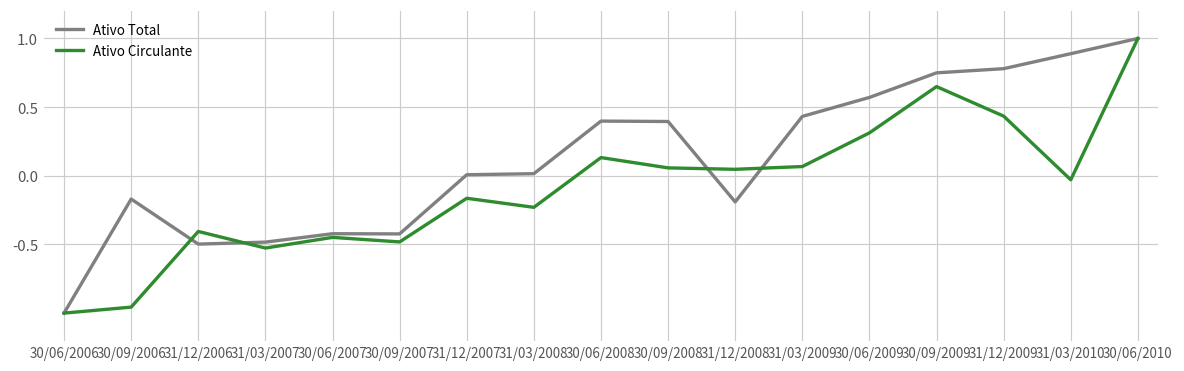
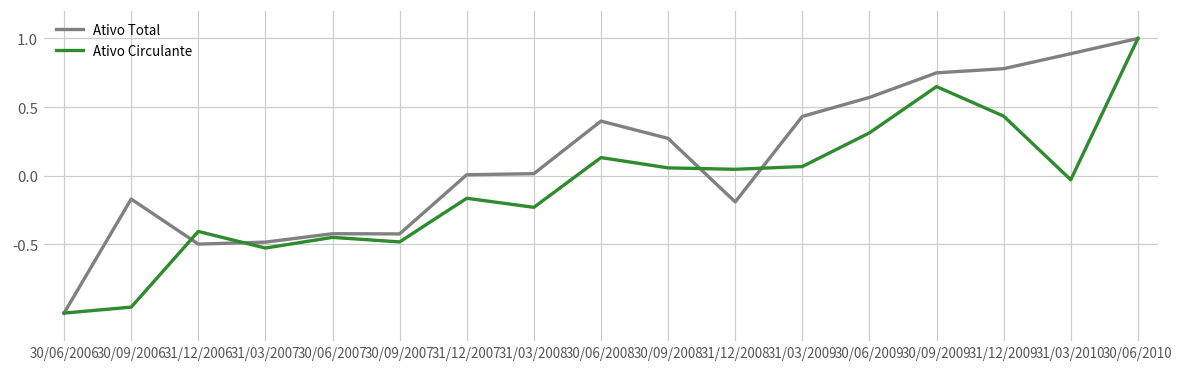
  {
    "Ativo Total": {
      "30/09/2006": -0.17,
      "31/12/2006": -0.50,
      "31/03/2007": -0.48,
      "30/06/2007": -0.42,
      "30/09/2007": -0.42,
      "31/12/2007": 0.01,
      "31/03/2008": 0.02,
      "30/06/2008": 0.40,
-     "30/09/2008": 0.40,
+     "30/09/2008": 0.27,
      "31/12/2008": -0.19,
      "31/03/2009": 0.43,
      "30/06/2009": 0.57,
      "30/09/2009": 0.75,
      "31/12/2009": 0.78,
      "31/03/2010": 0.89
    },
    "Ativo Circulante": {
      "30/09/2006": -0.96,
      "31/12/2006": -0.41,
      "31/03/2007": -0.53,
      "30/06/2007": -0.45,
      "30/09/2007": -0.48,
      "31/12/2007": -0.16,
      "31/03/2008": -0.23,
      "30/06/2008": 0.13,
      "30/09/2008": 0.06,
      "31/12/2008": 0.05,
      "31/03/2009": 0.07,
      "30/06/2009": 0.31,
      "30/09/2009": 0.65,
      "31/12/2009": 0.43,
      "31/03/2010": -0.03
    }
  }
